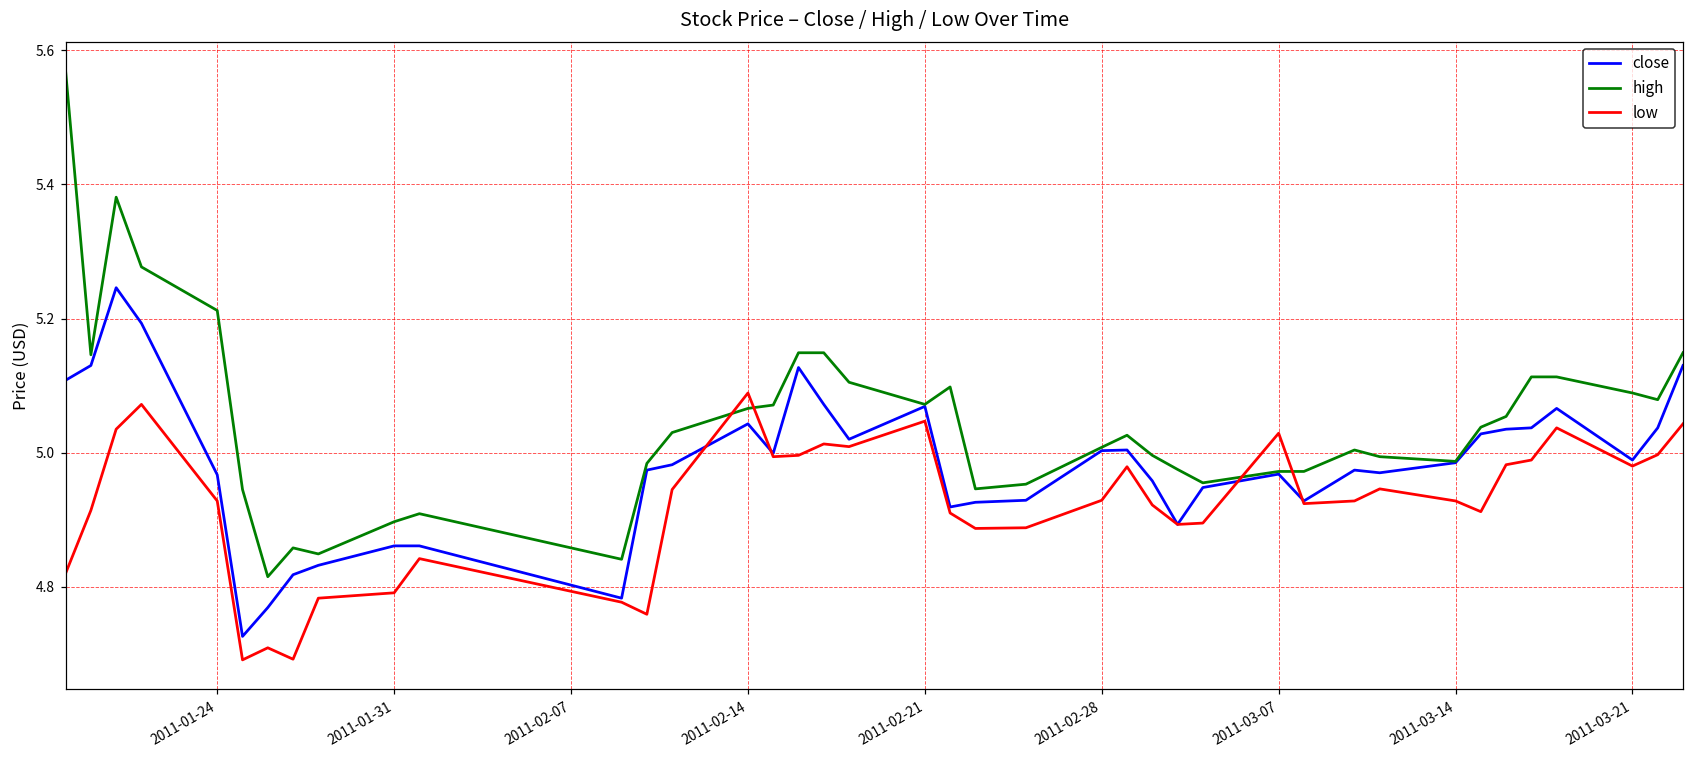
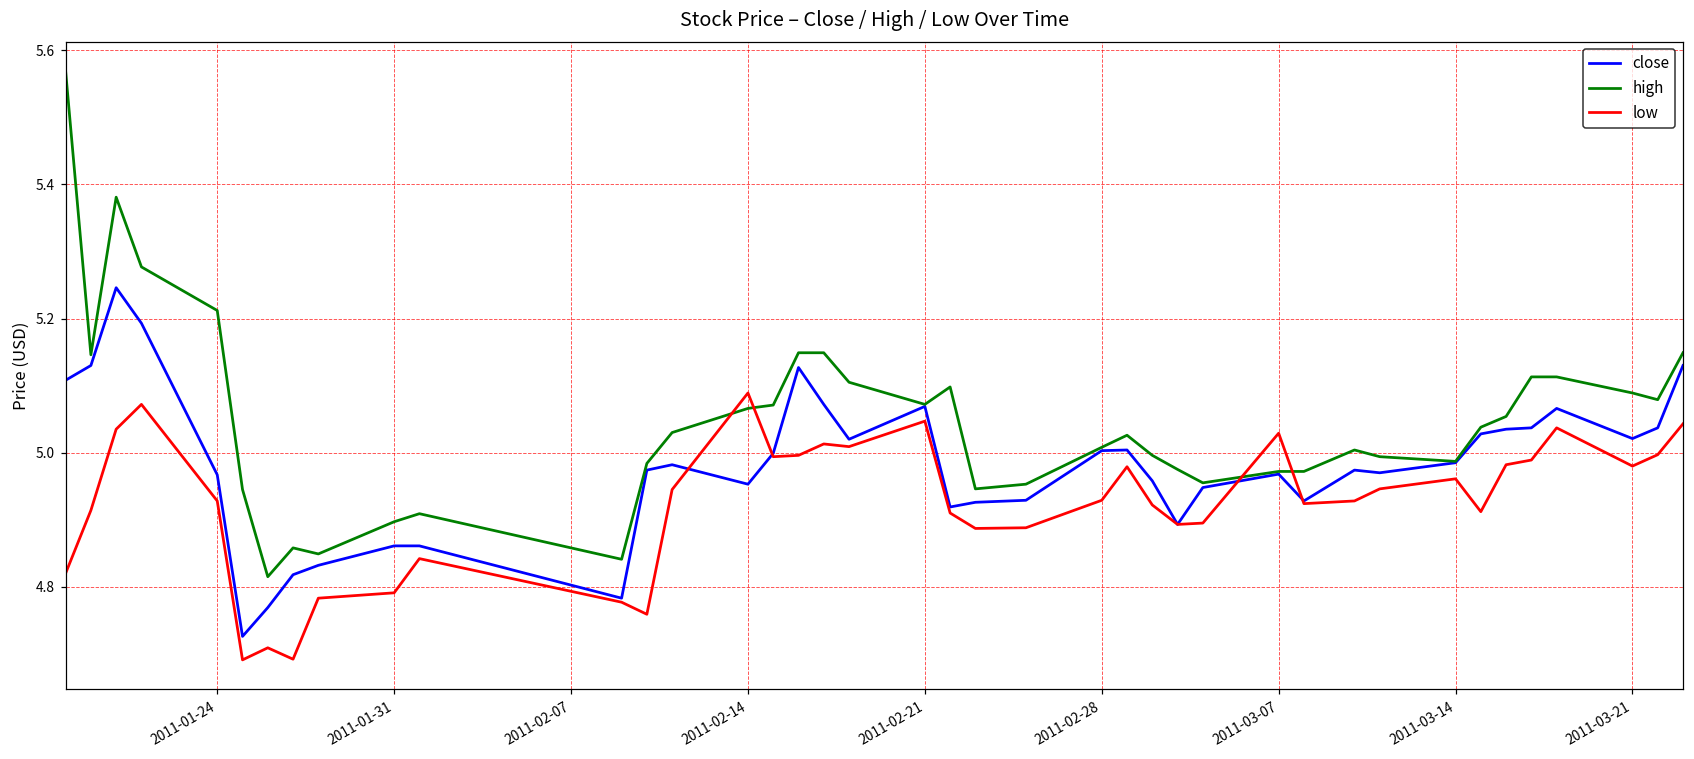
  {
    "close": {
      "2011-01-24": 4.97,
      "2011-01-31": 4.86,
-     "2011-02-14": 5.04,
+     "2011-02-14": 4.95,
      "2011-02-28": 5.00,
-     "2011-03-21": 4.99
+     "2011-03-21": 5.02
    },
    "high": {
      "2011-01-24": 5.21,
      "2011-01-31": 4.90,
      "2011-02-14": 5.07,
      "2011-02-28": 5.01,
      "2011-03-21": 5.09
    },
    "low": {
      "2011-01-24": 4.93,
      "2011-01-31": 4.79,
      "2011-02-14": 5.09,
      "2011-02-21": 5.05,
      "2011-02-28": 4.93,
      "2011-03-07": 5.03,
-     "2011-03-14": 4.93,
+     "2011-03-14": 4.96,
      "2011-03-21": 4.98
    }
  }
